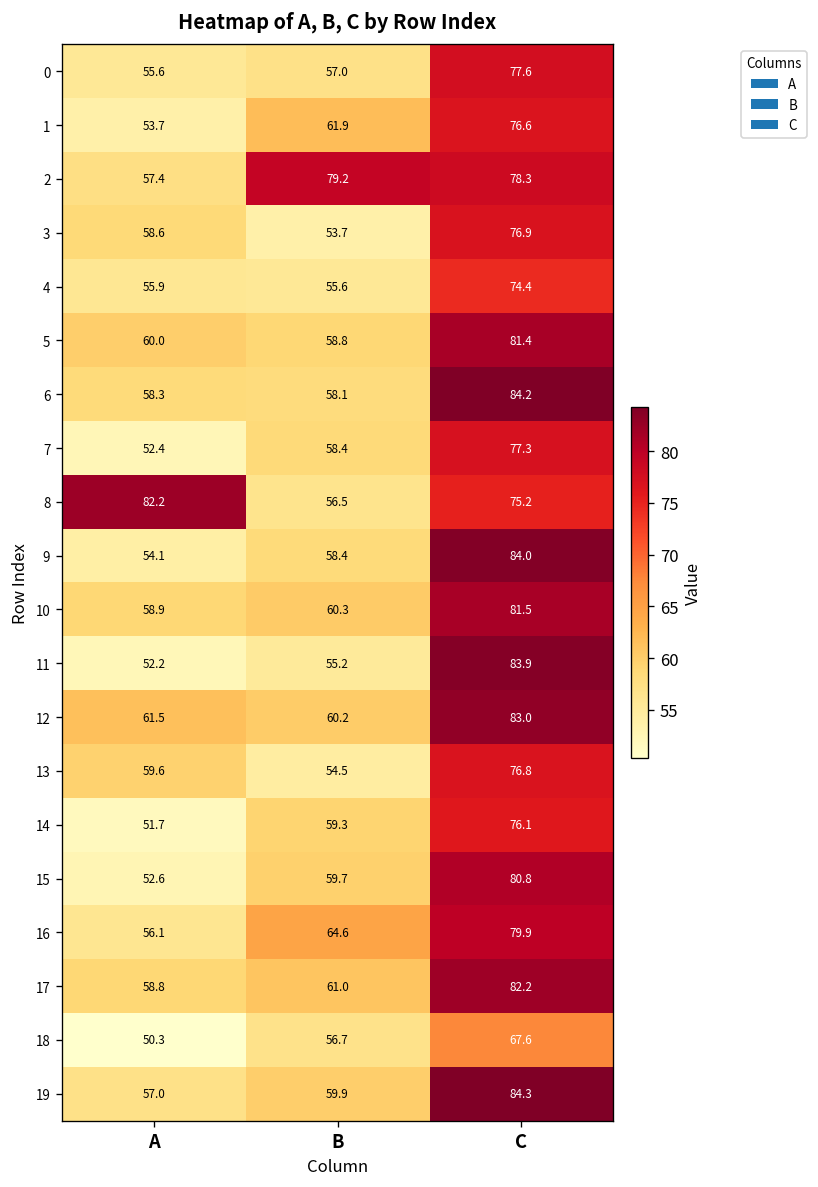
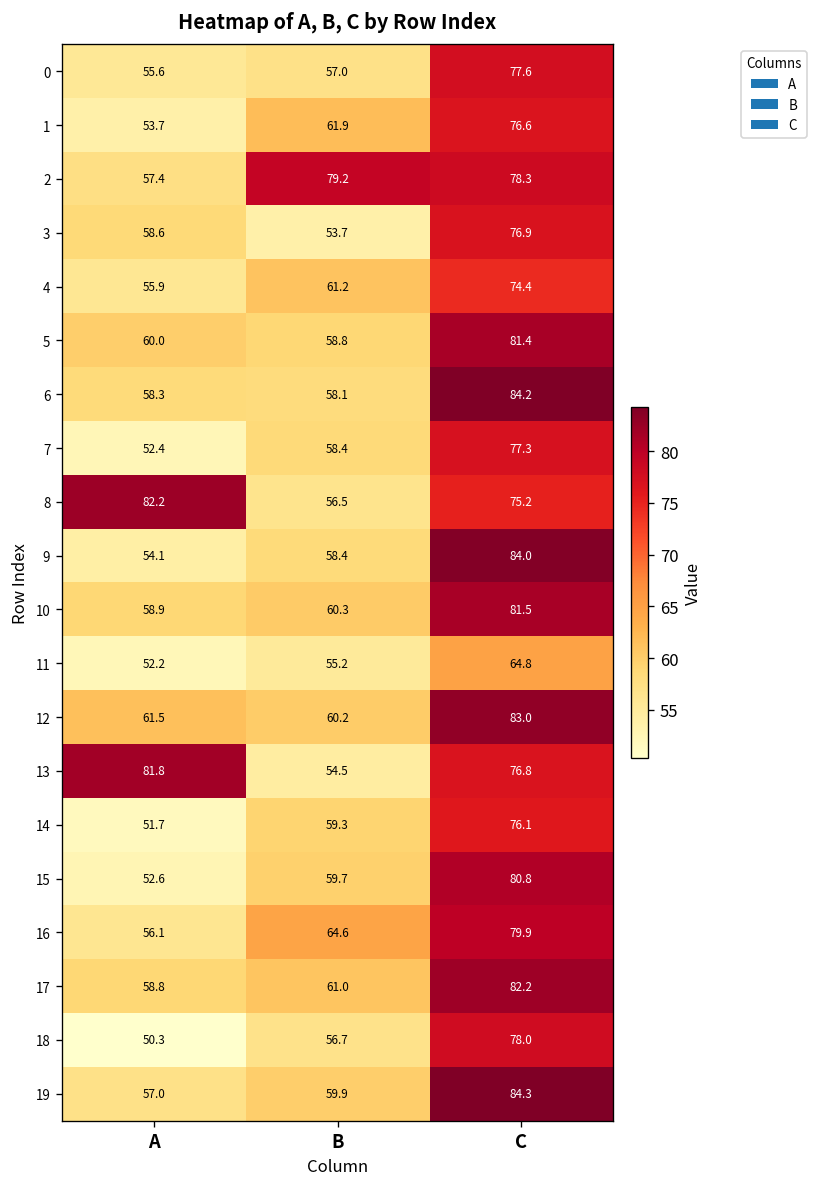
  {
    "0": {
      "A": 55.6,
      "B": 57.0,
      "C": 77.6
    },
    "1": {
      "A": 53.7,
      "B": 61.9,
      "C": 76.6
    },
    "2": {
      "A": 57.4,
      "B": 79.2,
      "C": 78.3
    },
    "3": {
      "A": 58.6,
      "B": 53.7,
      "C": 76.9
    },
    "4": {
      "A": 55.9,
-     "B": 55.6,
+     "B": 61.2,
      "C": 74.4
    },
    "5": {
      "A": 60.0,
      "B": 58.8,
      "C": 81.4
    },
    "6": {
      "A": 58.3,
      "B": 58.1,
      "C": 84.2
    },
    "7": {
      "A": 52.4,
      "B": 58.4,
      "C": 77.3
    },
    "8": {
      "A": 82.2,
      "B": 56.5,
      "C": 75.2
    },
    "9": {
      "A": 54.1,
      "B": 58.4,
      "C": 84.0
    },
    "10": {
      "A": 58.9,
      "B": 60.3,
      "C": 81.5
    },
    "11": {
      "A": 52.2,
      "B": 55.2,
-     "C": 83.9
+     "C": 64.8
    },
    "12": {
      "A": 61.5,
      "B": 60.2,
      "C": 83.0
    },
    "13": {
-     "A": 59.6,
+     "A": 81.8,
      "B": 54.5,
      "C": 76.8
    },
    "14": {
      "A": 51.7,
      "B": 59.3,
      "C": 76.1
    },
    "15": {
      "A": 52.6,
      "B": 59.7,
      "C": 80.8
    },
    "16": {
      "A": 56.1,
      "B": 64.6,
      "C": 79.9
    },
    "17": {
      "A": 58.8,
      "B": 61.0,
      "C": 82.2
    },
    "18": {
      "A": 50.3,
      "B": 56.7,
-     "C": 67.6
+     "C": 78.0
    },
    "19": {
      "A": 57.0,
      "B": 59.9,
      "C": 84.3
    }
  }
